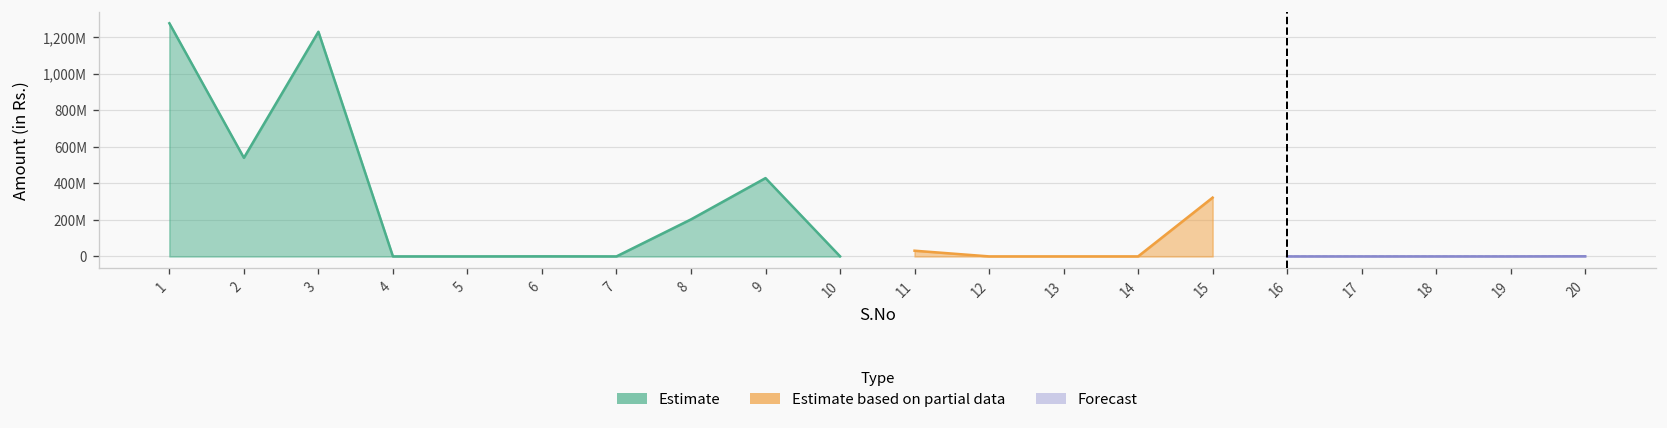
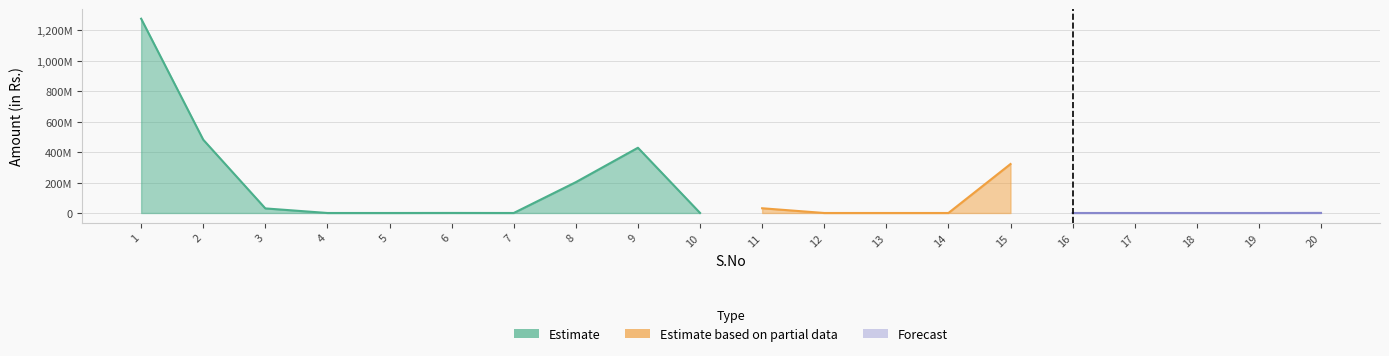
  {
    "Estimate": {
      "1": "1,280,000,000",
-     "2": "540,000,000",
-     "3": "1,230,000,000",
+     "2": "480,000,000",
+     "3": "30,000,000",
      "4": "0",
      "5": "0",
      "6": "0",
      "7": "0",
      "8": "200,000,000",
      "9": "430,000,000",
      "10": "0"
    },
    "Estimate based on partial data": {
      "11": "30,000,000",
      "12": "0",
      "13": "0",
      "14": "0",
      "15": "320,000,000"
    },
    "Forecast": {
      "16": "0",
      "17": "0",
      "18": "0",
      "19": "0",
      "20": "0"
    }
  }
